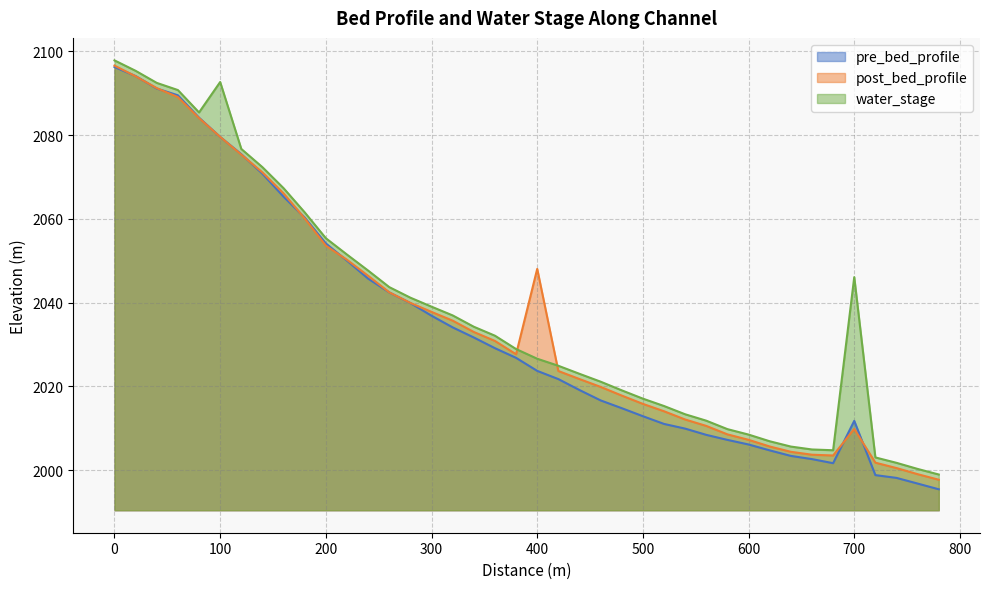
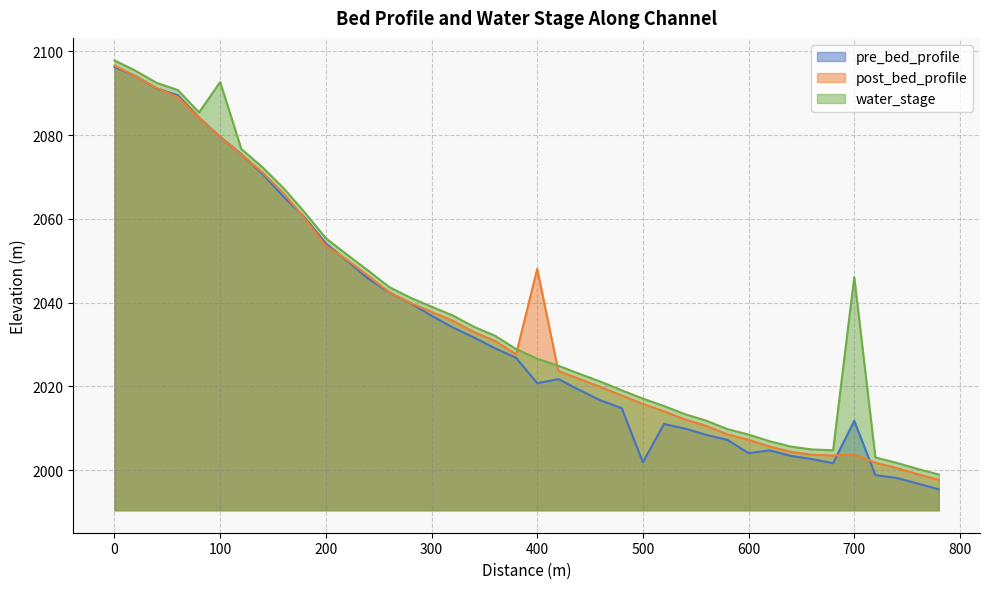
  {
    "pre_bed_profile": {
      "300": 2037,
-     "400": 2024,
-     "500": 2013,
-     "600": 2006,
+     "400": 2021,
+     "500": 2002,
+     "600": 2004,
      "700": 2012
    },
    "post_bed_profile": {
      "300": 2038,
      "400": 2048,
      "500": 2016,
      "600": 2007,
-     "700": 2010
+     "700": 2004
    },
    "water_stage": {
      "0": 2098,
      "100": 2093,
      "200": 2055,
      "300": 2039,
      "400": 2027,
      "500": 2017,
      "600": 2008,
      "700": 2046
    }
  }
